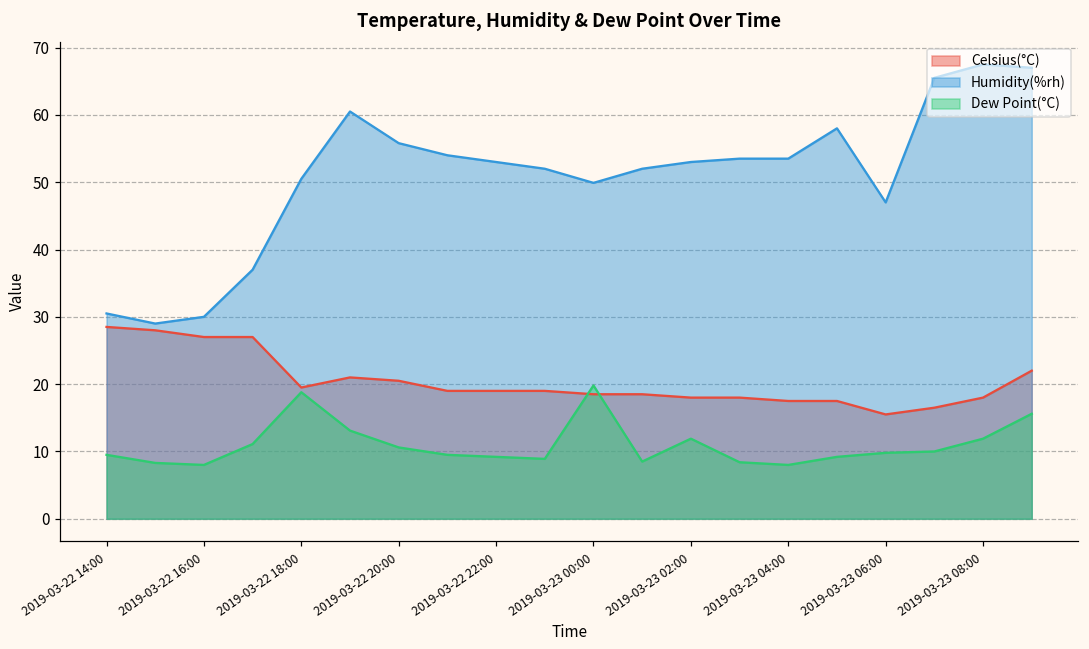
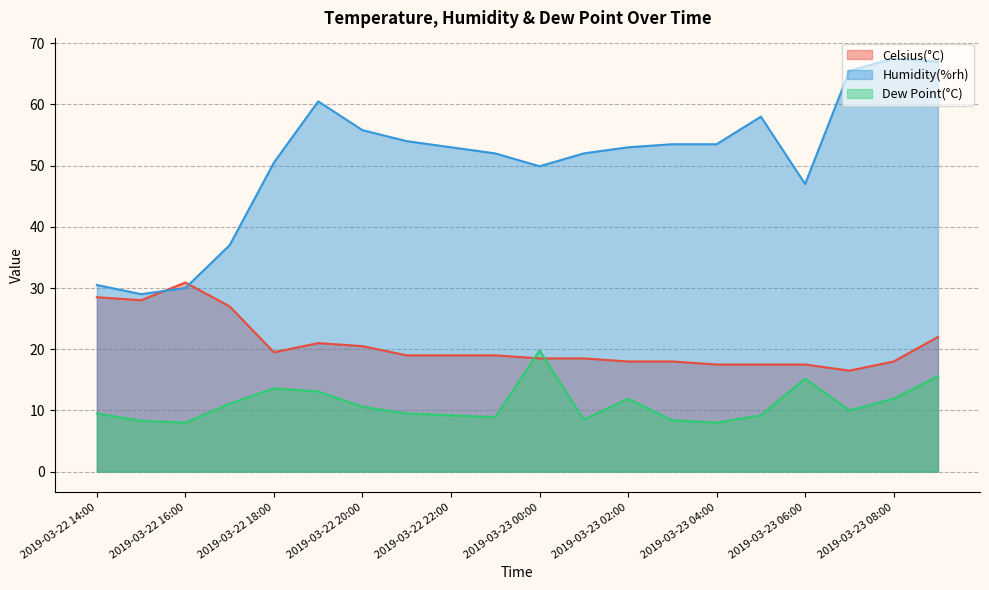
  {
    "Celsius(°C)": {
      "2019-03-22 14:00": 29,
-     "2019-03-22 16:00": 27,
+     "2019-03-22 16:00": 31,
      "2019-03-22 18:00": 20,
      "2019-03-22 20:00": 21,
      "2019-03-22 22:00": 19,
      "2019-03-23 00:00": 19,
      "2019-03-23 02:00": 18,
      "2019-03-23 04:00": 18,
-     "2019-03-23 06:00": 16,
+     "2019-03-23 06:00": 18,
      "2019-03-23 08:00": 18
    },
    "Humidity(%rh)": {
      "2019-03-22 14:00": 31,
      "2019-03-22 16:00": 30,
      "2019-03-22 18:00": 51,
      "2019-03-22 20:00": 56,
      "2019-03-22 22:00": 53,
      "2019-03-23 00:00": 50,
      "2019-03-23 02:00": 53,
      "2019-03-23 04:00": 54,
      "2019-03-23 06:00": 47
    },
    "Dew Point(°C)": {
      "2019-03-22 14:00": 10,
      "2019-03-22 16:00": 8,
-     "2019-03-22 18:00": 19,
+     "2019-03-22 18:00": 14,
      "2019-03-22 20:00": 11,
      "2019-03-22 22:00": 9,
      "2019-03-23 00:00": 20,
      "2019-03-23 02:00": 12,
      "2019-03-23 04:00": 8,
-     "2019-03-23 06:00": 10,
+     "2019-03-23 06:00": 15,
      "2019-03-23 08:00": 12
    }
  }
